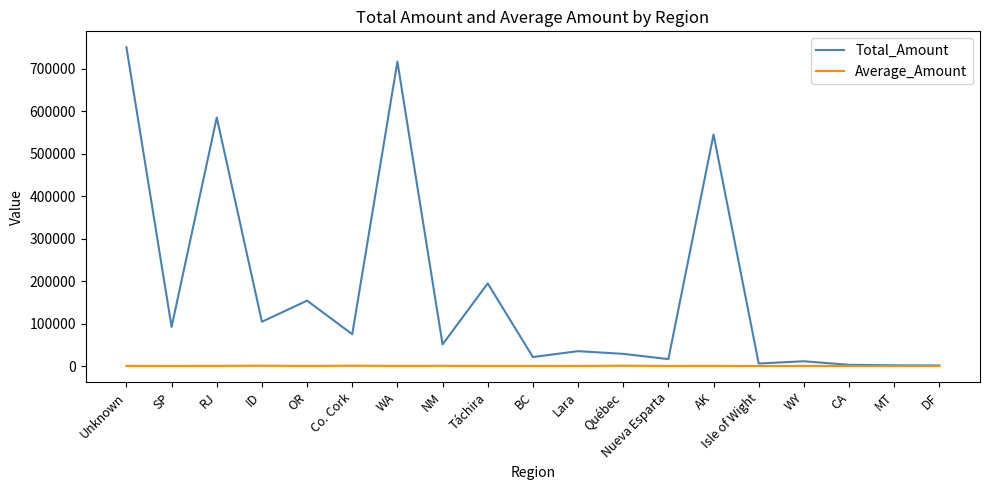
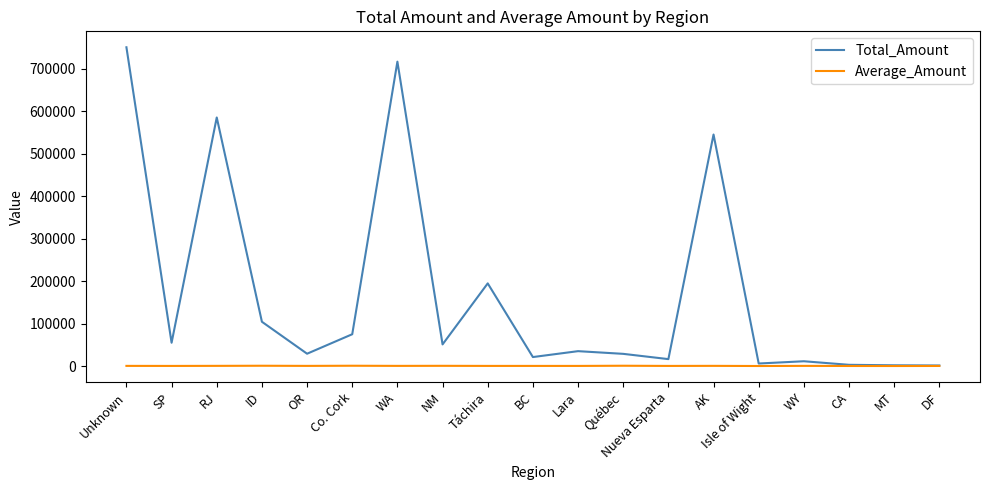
  {
    "Total_Amount": {
      "Unknown": 750000,
-     "SP": 90000,
+     "SP": 50000,
      "RJ": 580000,
      "ID": 100000,
-     "OR": 150000,
+     "OR": 30000,
      "Co. Cork": 80000,
      "WA": 720000,
      "NM": 50000,
      "Táchira": 190000,
      "BC": 20000,
      "Lara": 40000,
      "Québec": 30000,
      "Nueva Esparta": 20000,
      "AK": 540000,
      "WY": 10000
    },
    "Average_Amount": {
      "Unknown": 0,
      "SP": 0,
      "RJ": 0,
      "ID": 0,
      "OR": 0,
      "Co. Cork": 0,
      "WA": 0,
      "NM": 0,
      "Táchira": 0,
      "BC": 0,
      "Lara": 0,
      "Québec": 0,
      "Nueva Esparta": 0,
      "AK": 0,
      "WY": 0
    }
  }
